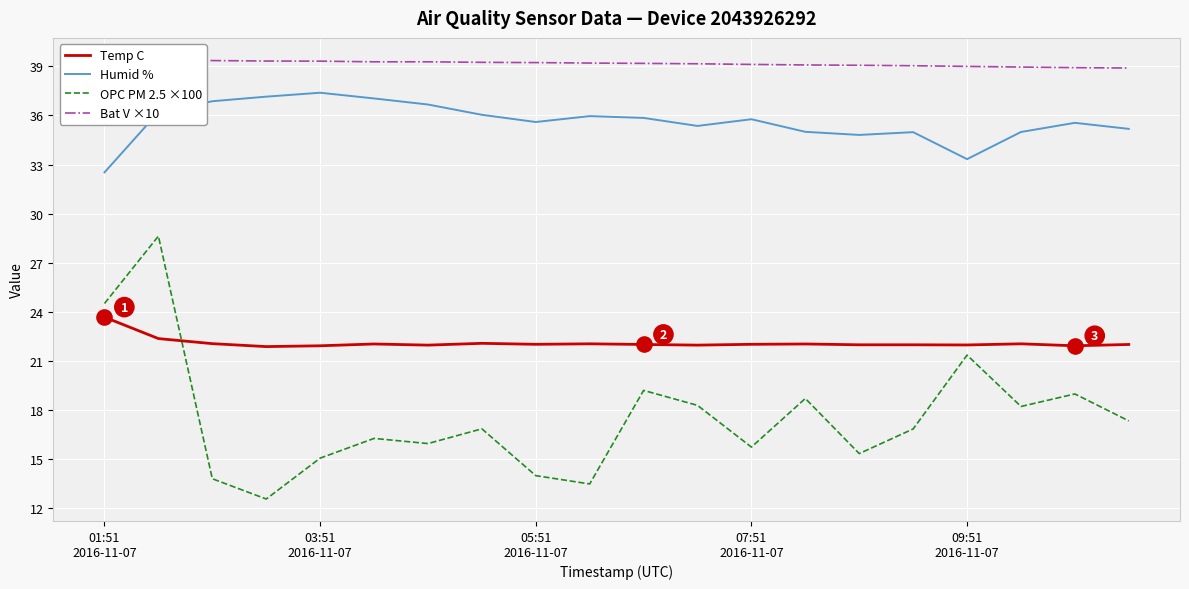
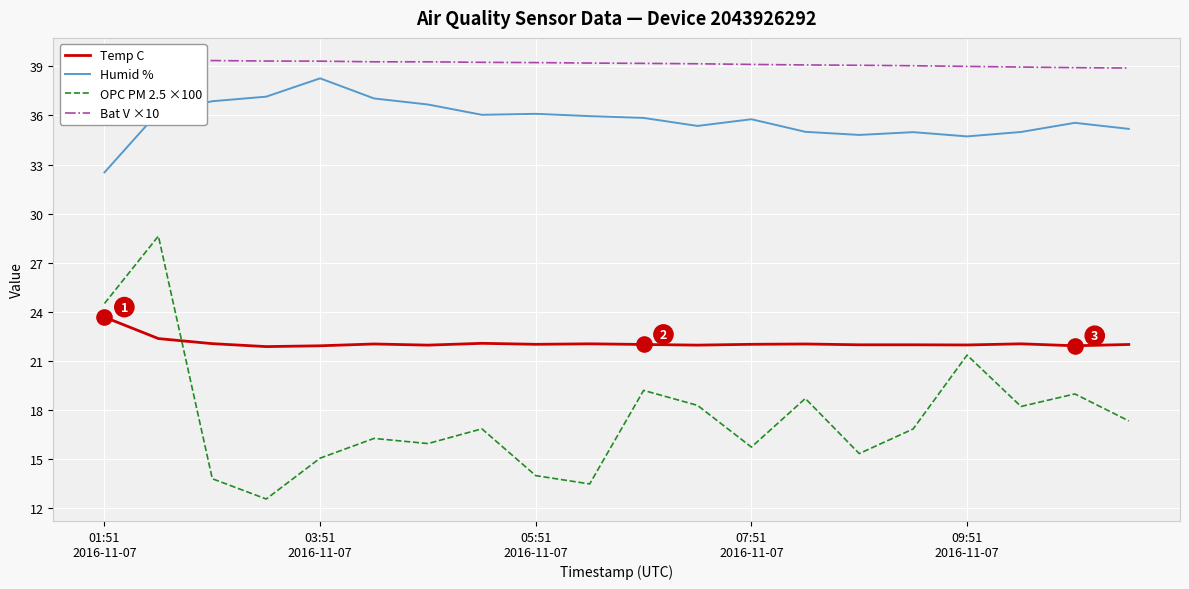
  {
    "Humid %": {
      "01:51 2016-11-07": 32.5,
-     "03:51 2016-11-07": 37.4,
-     "05:51 2016-11-07": 35.6,
+     "03:51 2016-11-07": 38.3,
+     "05:51 2016-11-07": 36.1,
      "07:51 2016-11-07": 35.8,
-     "09:51 2016-11-07": 33.3
+     "09:51 2016-11-07": 34.7
    },
    "OPC PM 2.5 ×100": {
      "03:51 2016-11-07": 15.1,
      "05:51 2016-11-07": 14.0,
      "07:51 2016-11-07": 15.7,
      "09:51 2016-11-07": 21.4
    },
    "Bat V ×10": {
      "03:51 2016-11-07": 39.3,
      "05:51 2016-11-07": 39.2,
      "07:51 2016-11-07": 39.1,
      "09:51 2016-11-07": 39.0
    }
  }
